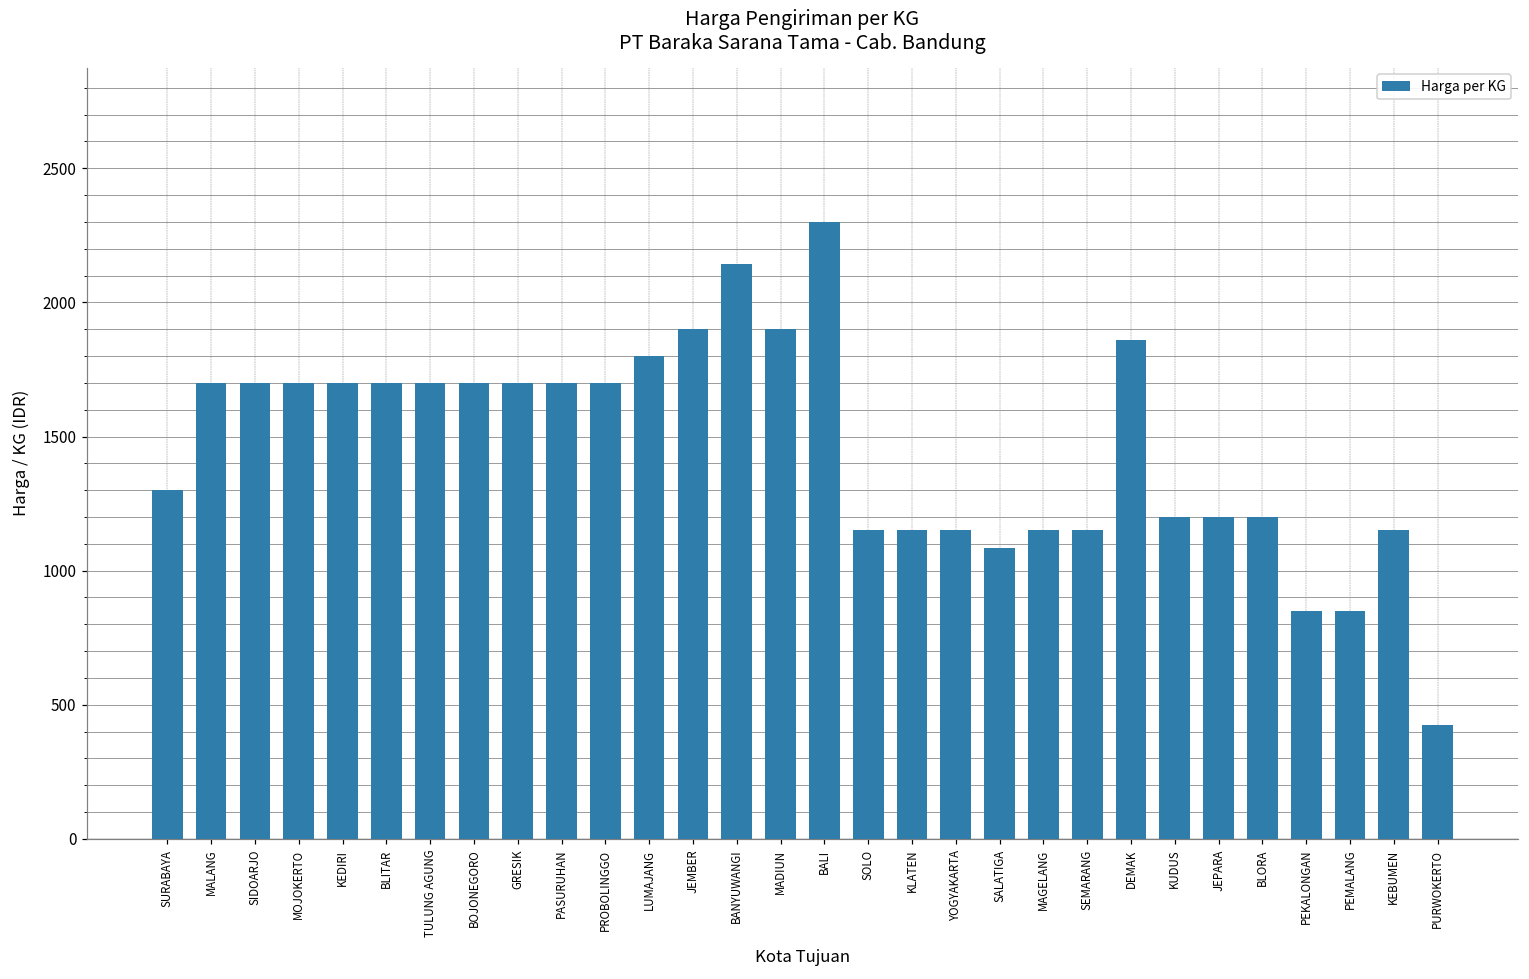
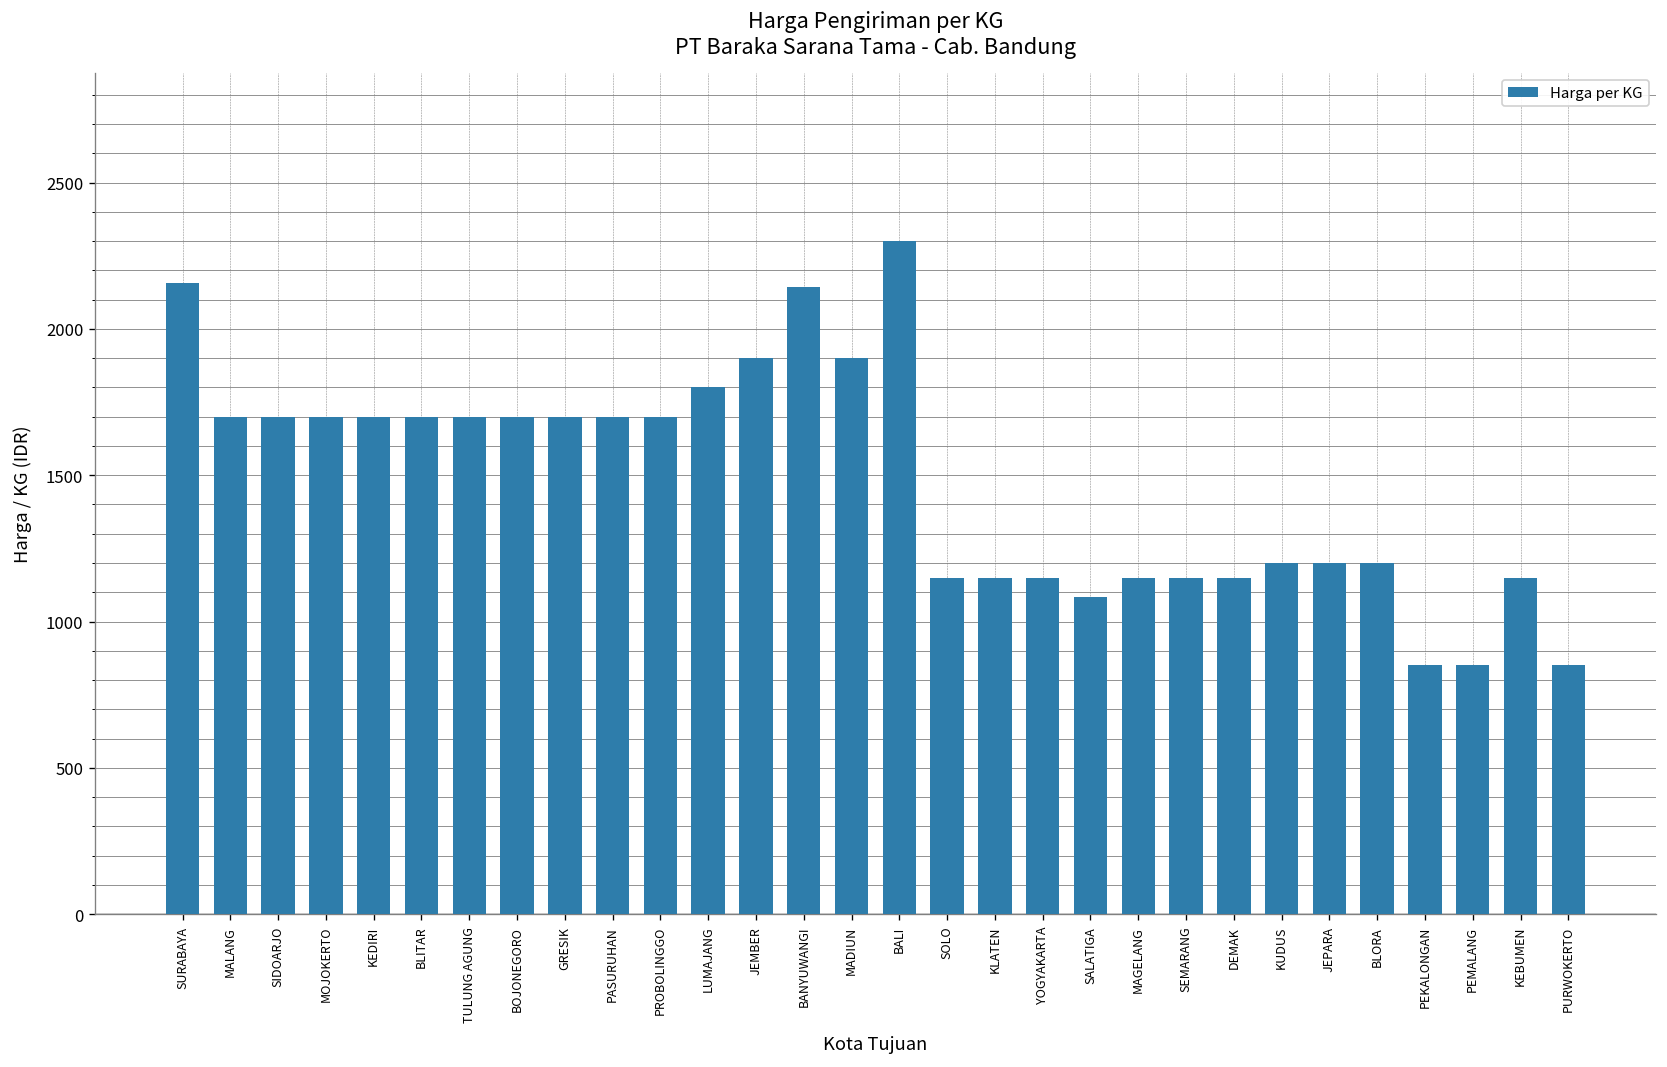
  {
-   "SURABAYA": 1300,
+   "SURABAYA": 2160,
    "MALANG": 1700,
    "SIDOARJO": 1700,
    "MOJOKERTO": 1700,
    "KEDIRI": 1700,
    "BLITAR": 1700,
    "TULUNG AGUNG": 1700,
    "BOJONEGORO": 1700,
    "GRESIK": 1700,
    "PASURUHAN": 1700,
    "PROBOLINGGO": 1700,
    "LUMAJANG": 1800,
    "JEMBER": 1900,
    "BANYUWANGI": 2140,
    "MADIUN": 1900,
    "BALI": 2300,
    "SOLO": 1150,
    "KLATEN": 1150,
    "YOGYAKARTA": 1150,
    "SALATIGA": 1080,
    "MAGELANG": 1150,
    "SEMARANG": 1150,
-   "DEMAK": 1860,
+   "DEMAK": 1150,
    "KUDUS": 1200,
    "JEPARA": 1200,
    "BLORA": 1200,
    "PEKALONGAN": 850,
    "PEMALANG": 850,
    "KEBUMEN": 1150,
-   "PURWOKERTO": 420
+   "PURWOKERTO": 850
  }
